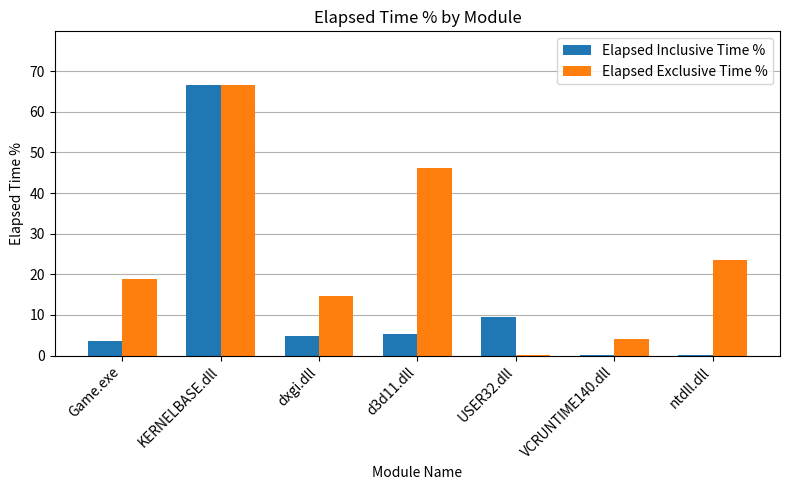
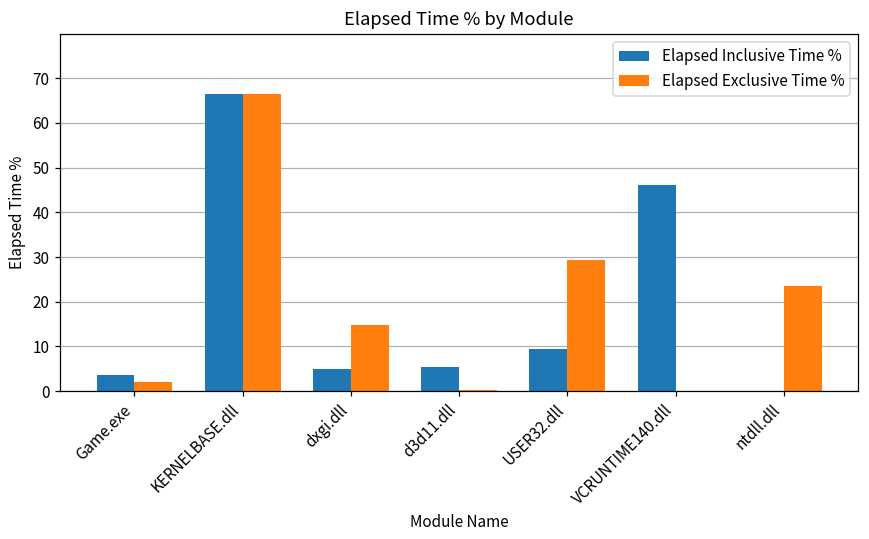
  {
    "Elapsed Inclusive Time %": {
      "Game.exe": 4,
      "KERNELBASE.dll": 67,
      "dxgi.dll": 5,
      "d3d11.dll": 5,
      "USER32.dll": 9,
-     "VCRUNTIME140.dll": 0
+     "VCRUNTIME140.dll": 46
    },
    "Elapsed Exclusive Time %": {
-     "Game.exe": 19,
+     "Game.exe": 2,
      "KERNELBASE.dll": 67,
      "dxgi.dll": 15,
-     "d3d11.dll": 46,
-     "USER32.dll": 0,
-     "VCRUNTIME140.dll": 4,
+     "d3d11.dll": 0,
+     "USER32.dll": 29,
+     "VCRUNTIME140.dll": 0,
      "ntdll.dll": 24
    }
  }
